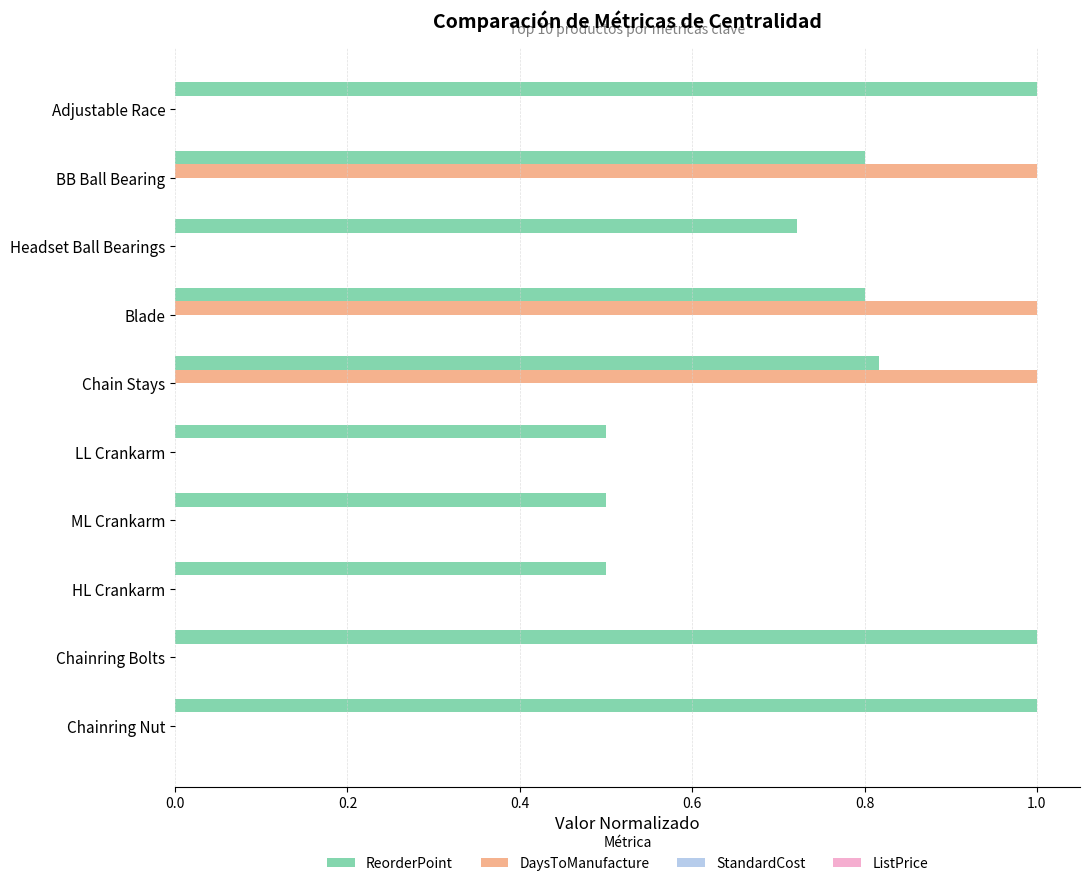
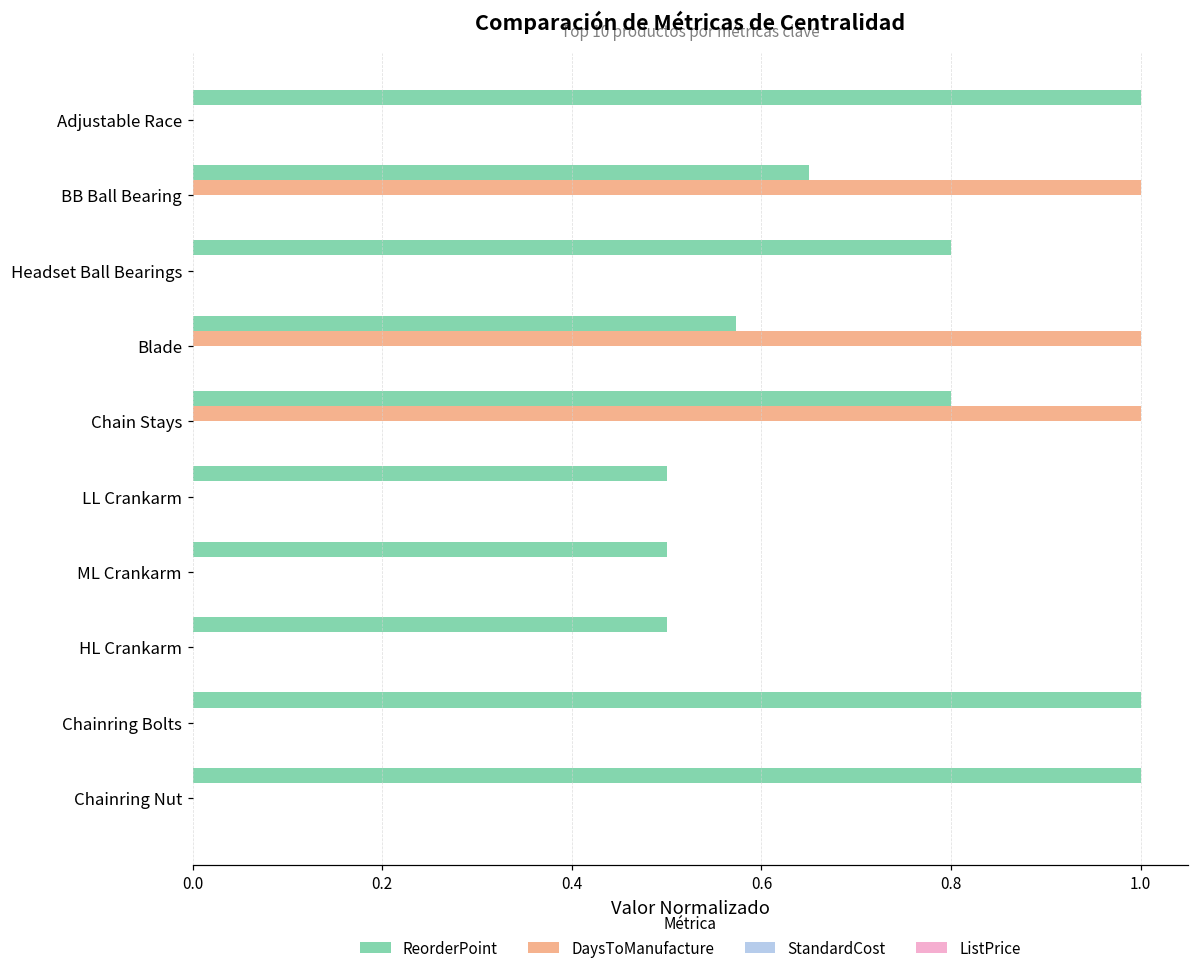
  {
    "ReorderPoint": {
      "Adjustable Race": 1.00,
-     "BB Ball Bearing": 0.80,
-     "Headset Ball Bearings": 0.72,
-     "Blade": 0.80,
-     "Chain Stays": 0.82,
+     "BB Ball Bearing": 0.65,
+     "Headset Ball Bearings": 0.80,
+     "Blade": 0.57,
+     "Chain Stays": 0.80,
      "LL Crankarm": 0.50,
      "ML Crankarm": 0.50,
      "HL Crankarm": 0.50,
      "Chainring Bolts": 1.00,
      "Chainring Nut": 1.00
    },
    "DaysToManufacture": {
      "Adjustable Race": 0.00,
      "BB Ball Bearing": 1.00,
      "Headset Ball Bearings": 0.00,
      "Blade": 1.00,
      "Chain Stays": 1.00,
      "LL Crankarm": 0.00,
      "ML Crankarm": 0.00,
      "HL Crankarm": 0.00,
      "Chainring Bolts": 0.00,
      "Chainring Nut": 0.00
    },
    "StandardCost": {
      "Adjustable Race": 0.00,
      "BB Ball Bearing": 0.00,
      "Headset Ball Bearings": 0.00,
      "Blade": 0.00,
      "Chain Stays": 0.00,
      "LL Crankarm": 0.00,
      "ML Crankarm": 0.00,
      "HL Crankarm": 0.00,
      "Chainring Bolts": 0.00,
      "Chainring Nut": 0.00
    },
    "ListPrice": {
      "Adjustable Race": 0.00,
      "BB Ball Bearing": 0.00,
      "Headset Ball Bearings": 0.00,
      "Blade": 0.00,
      "Chain Stays": 0.00,
      "LL Crankarm": 0.00,
      "ML Crankarm": 0.00,
      "HL Crankarm": 0.00,
      "Chainring Bolts": 0.00,
      "Chainring Nut": 0.00
    }
  }
